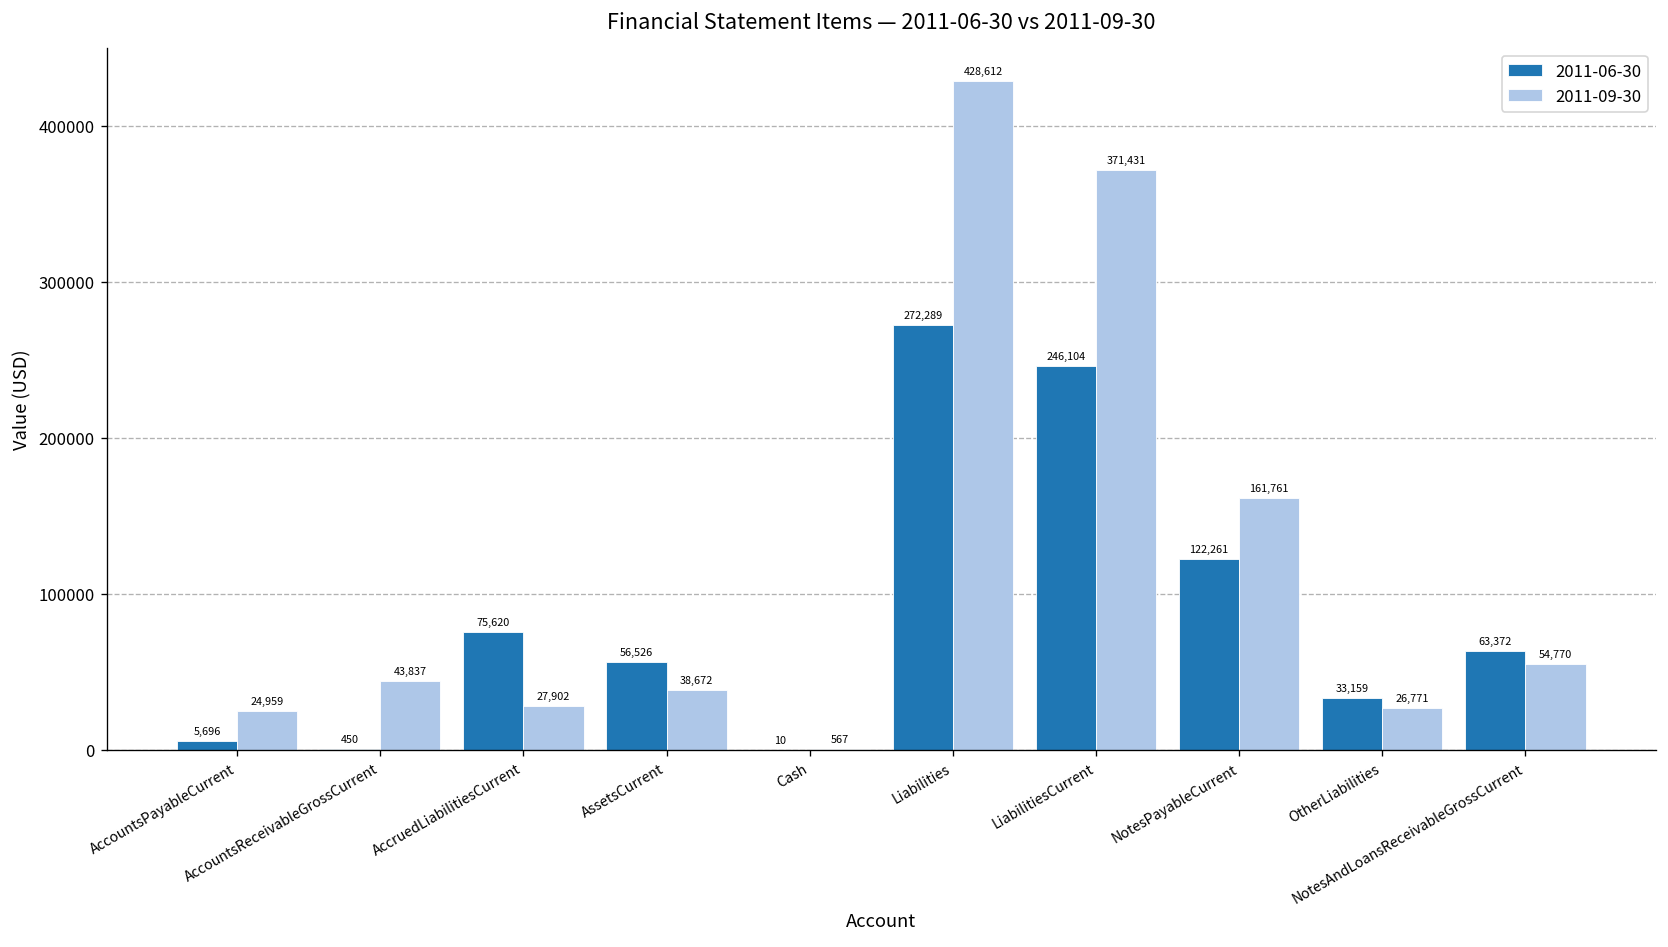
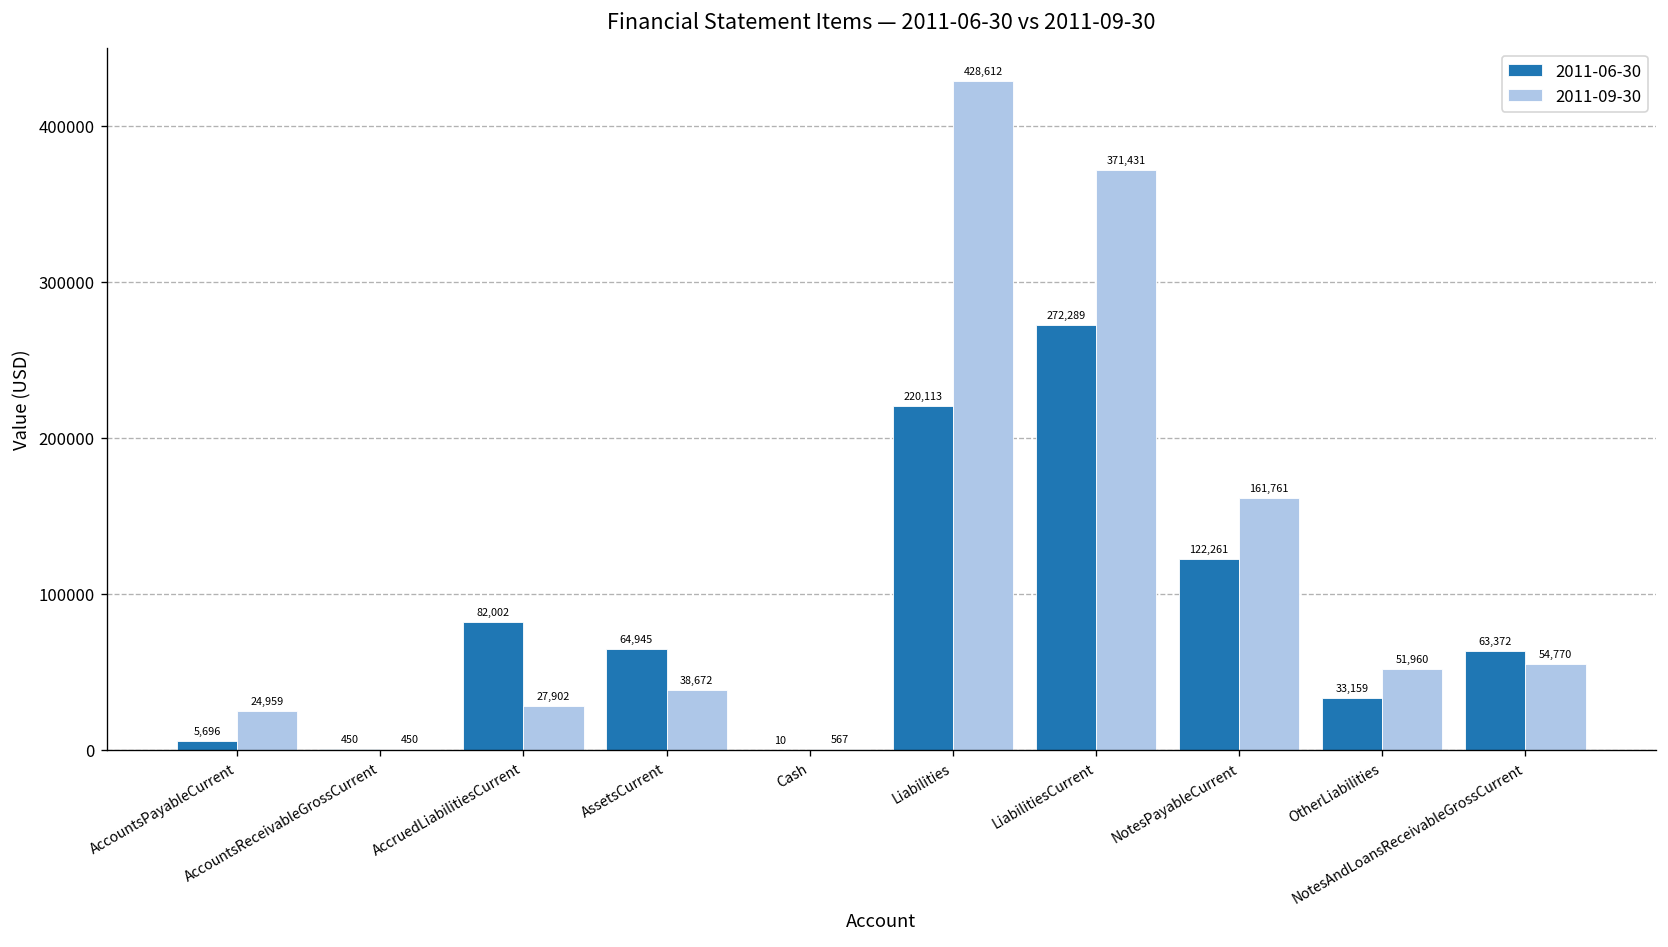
  {
    "2011-06-30": {
      "AccountsPayableCurrent": "5,696",
      "AccountsReceivableGrossCurrent": "450",
-     "AccruedLiabilitiesCurrent": "75,620",
-     "AssetsCurrent": "56,526",
+     "AccruedLiabilitiesCurrent": "82,002",
+     "AssetsCurrent": "64,945",
      "Cash": "10",
-     "Liabilities": "272,289",
-     "LiabilitiesCurrent": "246,104",
+     "Liabilities": "220,113",
+     "LiabilitiesCurrent": "272,289",
      "NotesPayableCurrent": "122,261",
      "OtherLiabilities": "33,159",
      "NotesAndLoansReceivableGrossCurrent": "63,372"
    },
    "2011-09-30": {
      "AccountsPayableCurrent": "24,959",
-     "AccountsReceivableGrossCurrent": "43,837",
+     "AccountsReceivableGrossCurrent": "450",
      "AccruedLiabilitiesCurrent": "27,902",
      "AssetsCurrent": "38,672",
      "Cash": "567",
      "Liabilities": "428,612",
      "LiabilitiesCurrent": "371,431",
      "NotesPayableCurrent": "161,761",
-     "OtherLiabilities": "26,771",
+     "OtherLiabilities": "51,960",
      "NotesAndLoansReceivableGrossCurrent": "54,770"
    }
  }
